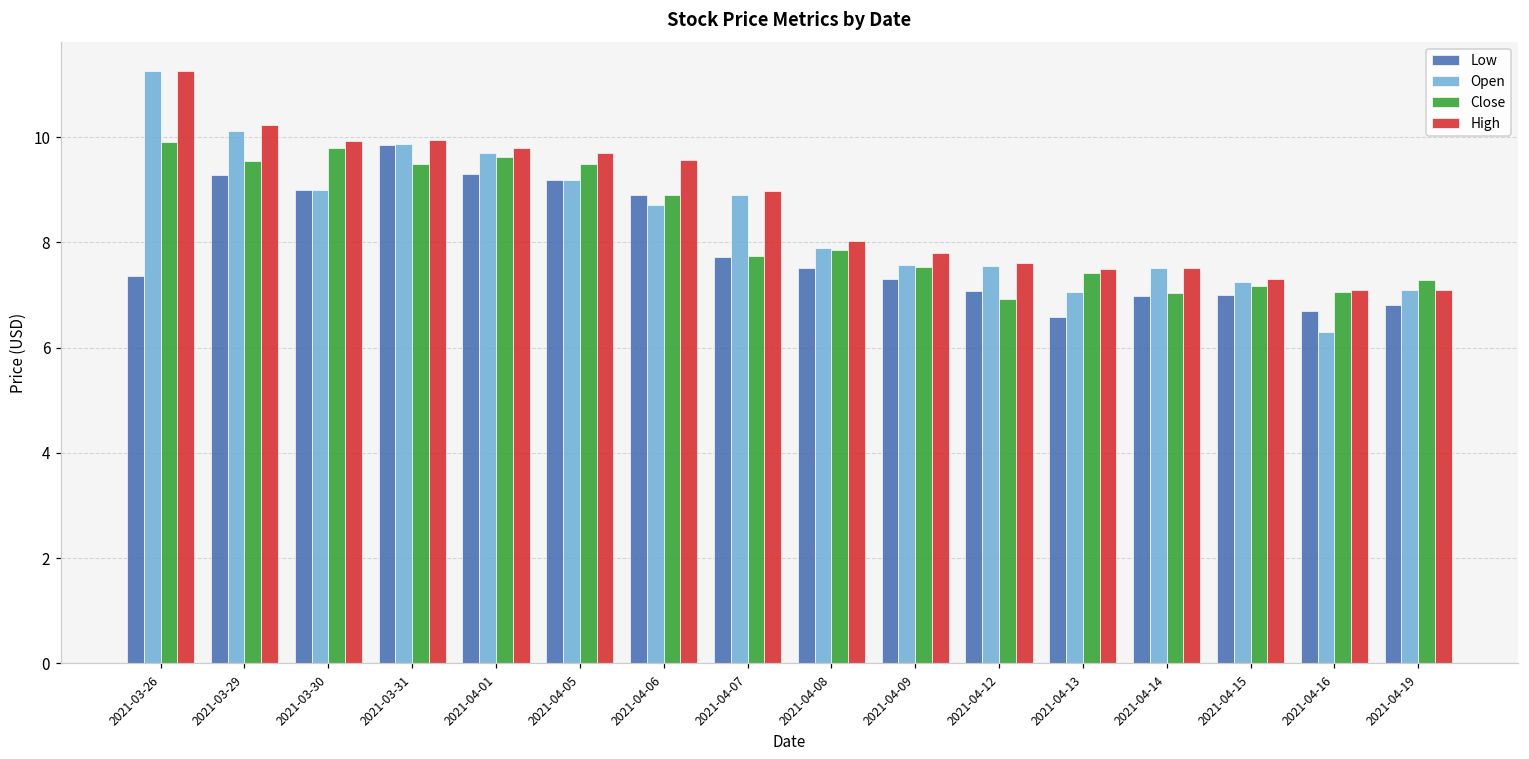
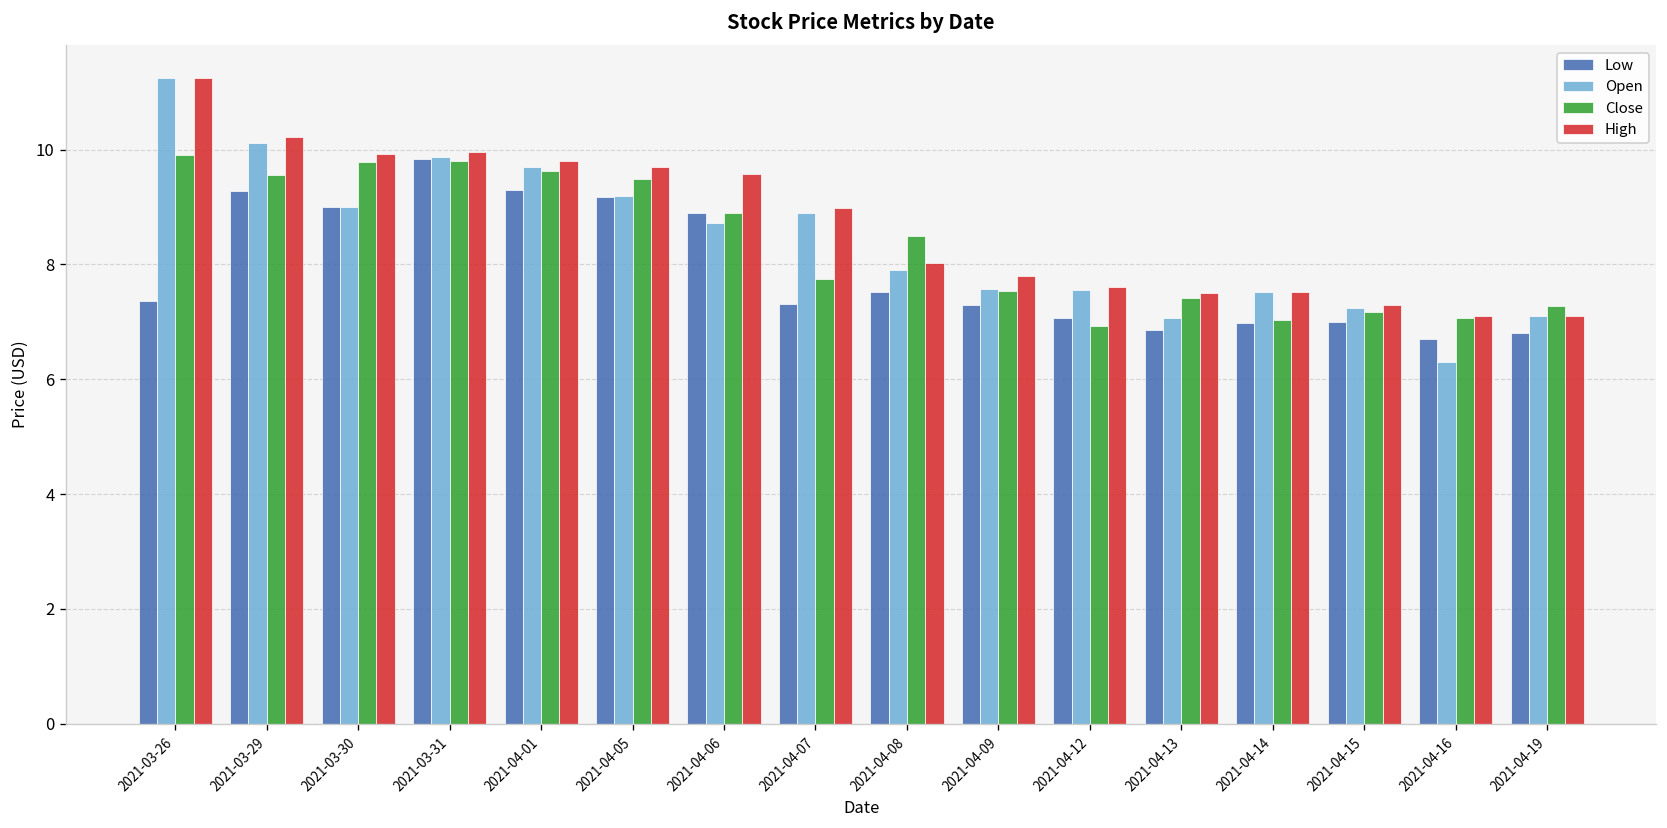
  {
    "Low": {
      "2021-03-26": 7.4,
      "2021-03-29": 9.3,
      "2021-03-30": 9.0,
      "2021-03-31": 9.8,
      "2021-04-01": 9.3,
      "2021-04-05": 9.2,
      "2021-04-06": 8.9,
-     "2021-04-07": 7.7,
+     "2021-04-07": 7.3,
      "2021-04-08": 7.5,
      "2021-04-09": 7.3,
      "2021-04-12": 7.1,
-     "2021-04-13": 6.6,
+     "2021-04-13": 6.8,
      "2021-04-14": 7.0,
      "2021-04-15": 7.0,
      "2021-04-16": 6.7,
      "2021-04-19": 6.8
    },
    "Open": {
      "2021-03-26": 11.3,
      "2021-03-29": 10.1,
      "2021-03-30": 9.0,
      "2021-03-31": 9.9,
      "2021-04-01": 9.7,
      "2021-04-05": 9.2,
      "2021-04-06": 8.7,
      "2021-04-07": 8.9,
      "2021-04-08": 7.9,
      "2021-04-09": 7.6,
      "2021-04-12": 7.6,
      "2021-04-13": 7.1,
      "2021-04-14": 7.5,
      "2021-04-15": 7.2,
      "2021-04-16": 6.3,
      "2021-04-19": 7.1
    },
    "Close": {
      "2021-03-26": 9.9,
      "2021-03-29": 9.6,
      "2021-03-30": 9.8,
-     "2021-03-31": 9.5,
+     "2021-03-31": 9.8,
      "2021-04-01": 9.6,
      "2021-04-05": 9.5,
      "2021-04-06": 8.9,
      "2021-04-07": 7.8,
-     "2021-04-08": 7.9,
+     "2021-04-08": 8.5,
      "2021-04-09": 7.5,
      "2021-04-12": 6.9,
      "2021-04-13": 7.4,
      "2021-04-14": 7.0,
      "2021-04-15": 7.2,
      "2021-04-16": 7.1,
      "2021-04-19": 7.3
    },
    "High": {
      "2021-03-26": 11.3,
      "2021-03-29": 10.2,
      "2021-03-30": 9.9,
      "2021-03-31": 9.9,
      "2021-04-01": 9.8,
      "2021-04-05": 9.7,
      "2021-04-06": 9.6,
      "2021-04-07": 9.0,
      "2021-04-08": 8.0,
      "2021-04-09": 7.8,
      "2021-04-12": 7.6,
      "2021-04-13": 7.5,
      "2021-04-14": 7.5,
      "2021-04-15": 7.3,
      "2021-04-16": 7.1,
      "2021-04-19": 7.1
    }
  }
